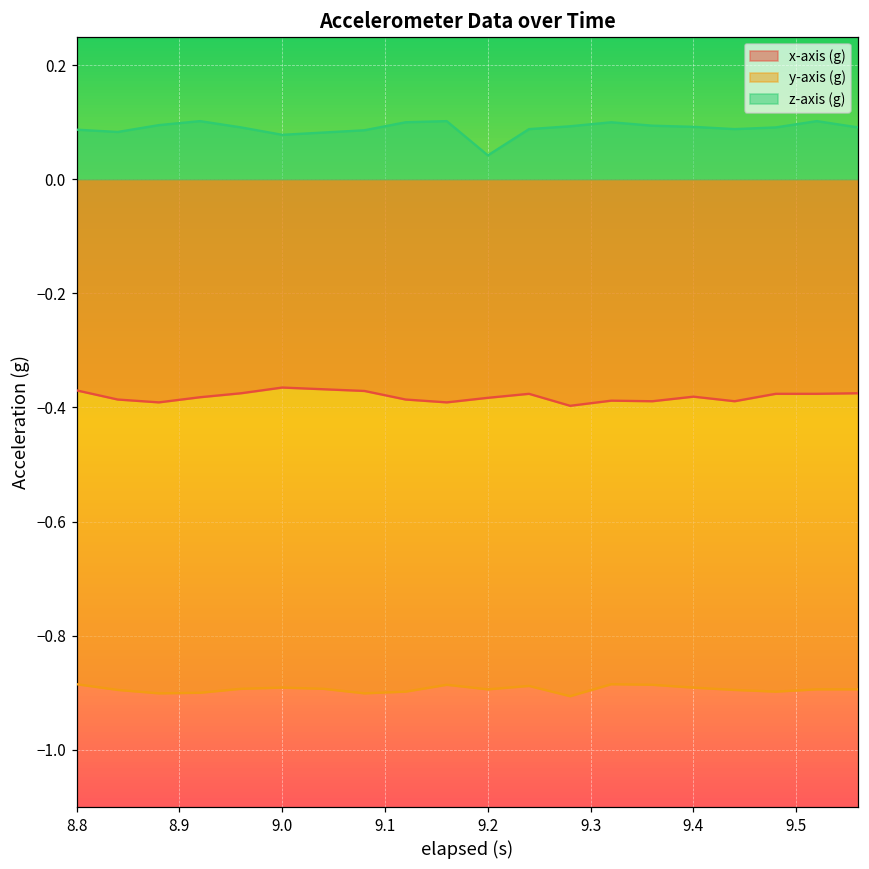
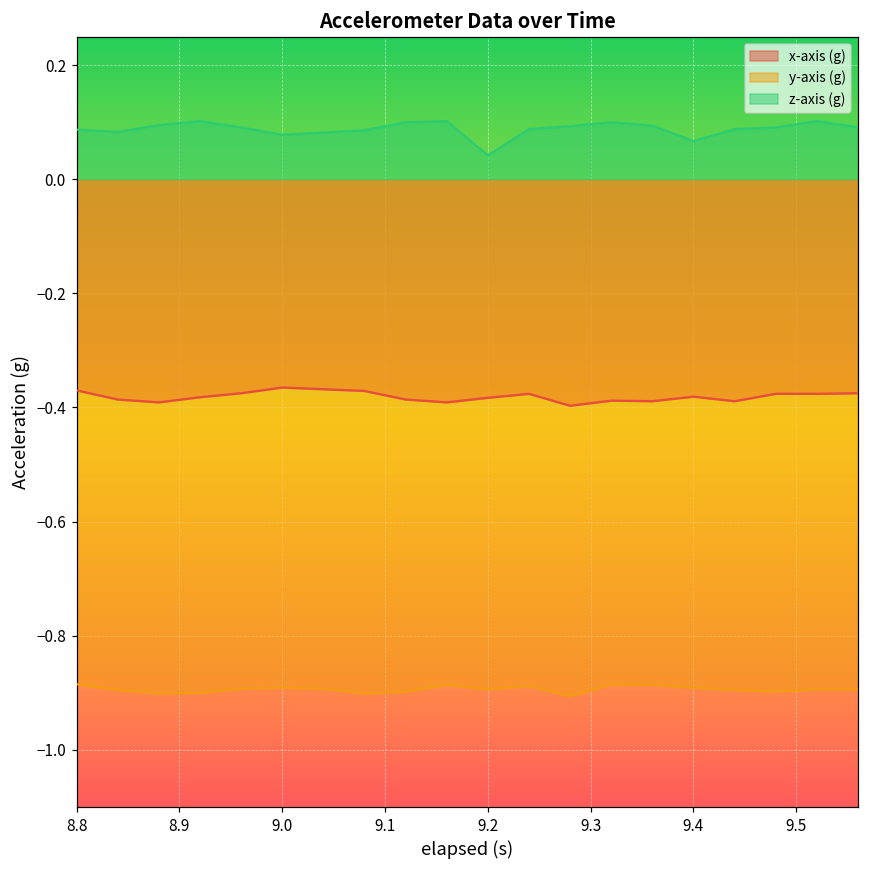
  {
    "z-axis (g)": {
      "8.8": 0.09,
      "9.0": 0.08,
      "9.2": 0.04,
-     "9.4": 0.09
+     "9.4": 0.07
    }
  }
